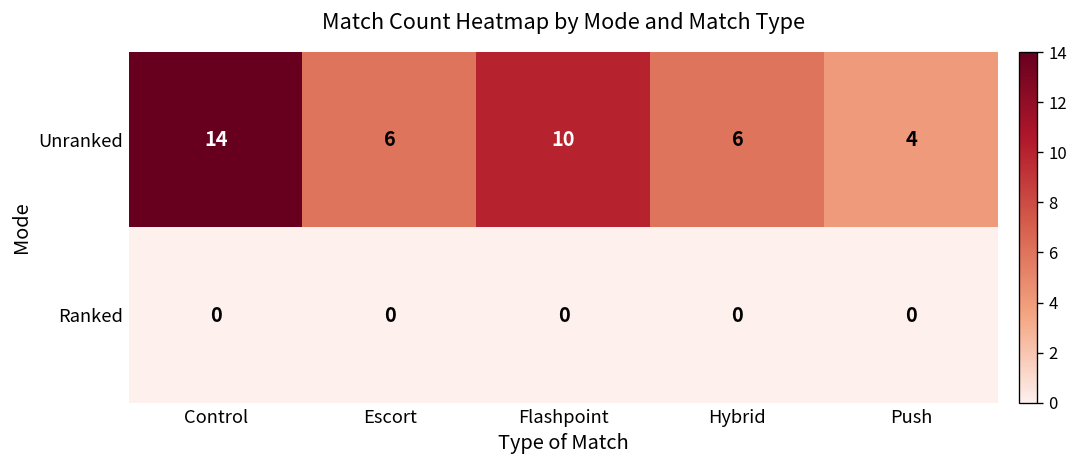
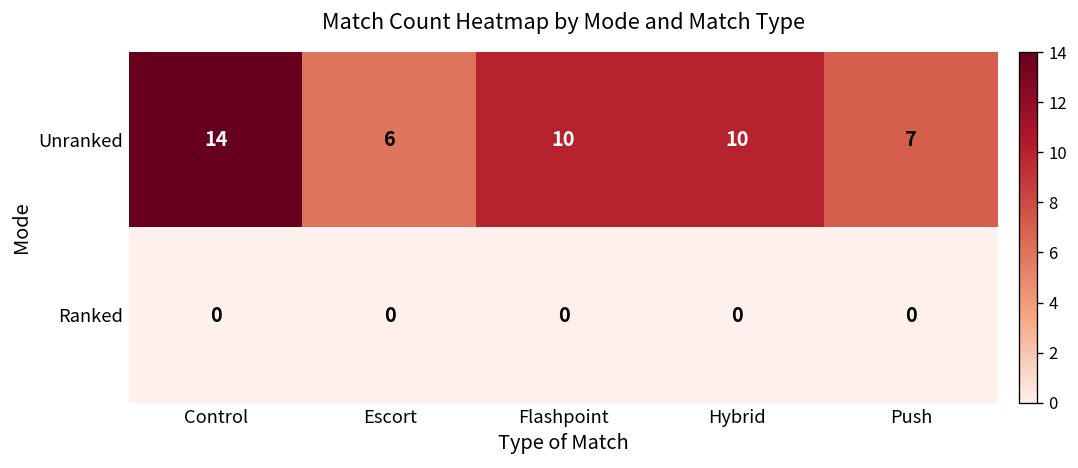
  {
    "Unranked": {
      "Control": 14,
      "Escort": 6,
      "Flashpoint": 10,
-     "Hybrid": 6,
-     "Push": 4
+     "Hybrid": 10,
+     "Push": 7
    },
    "Ranked": {
      "Control": 0,
      "Escort": 0,
      "Flashpoint": 0,
      "Hybrid": 0,
      "Push": 0
    }
  }
